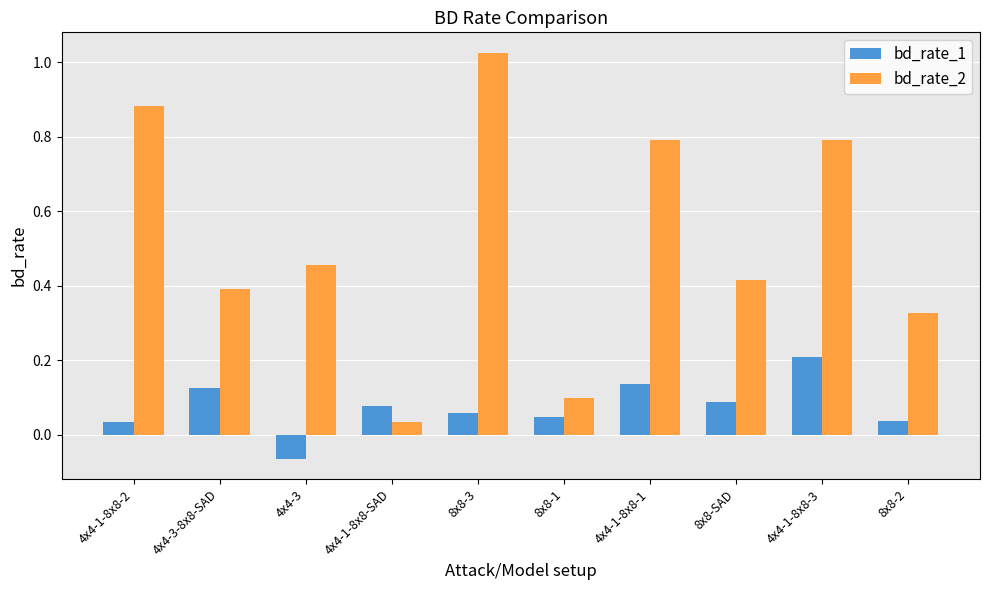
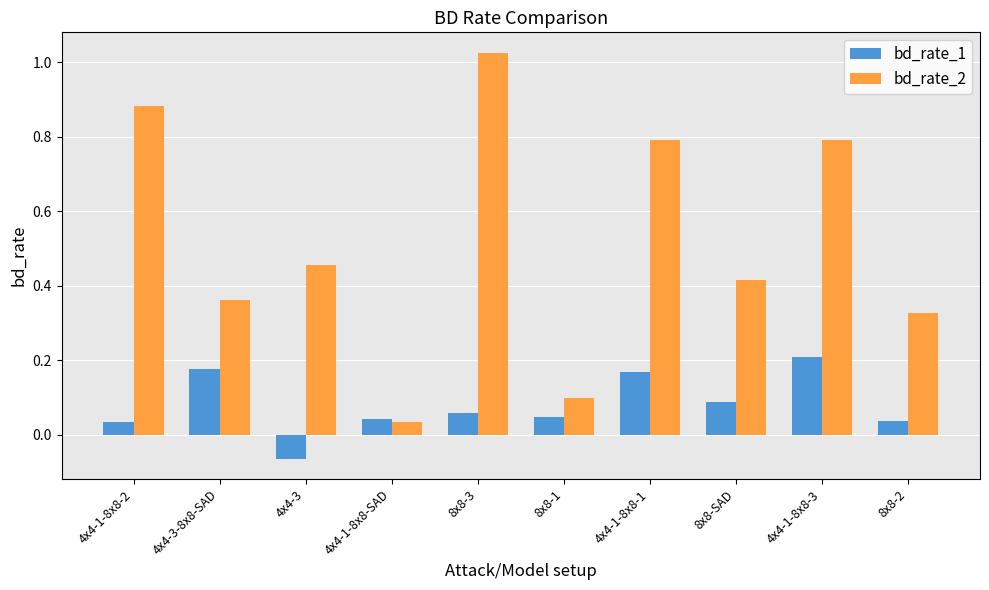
  {
    "bd_rate_1": {
      "4x4-1-8x8-2": 0.03,
-     "4x4-3-8x8-SAD": 0.13,
+     "4x4-3-8x8-SAD": 0.18,
      "4x4-3": -0.06,
-     "4x4-1-8x8-SAD": 0.08,
+     "4x4-1-8x8-SAD": 0.04,
      "8x8-3": 0.06,
      "8x8-1": 0.05,
-     "4x4-1-8x8-1": 0.13,
+     "4x4-1-8x8-1": 0.17,
      "8x8-SAD": 0.09,
      "4x4-1-8x8-3": 0.21,
      "8x8-2": 0.04
    },
    "bd_rate_2": {
      "4x4-1-8x8-2": 0.88,
-     "4x4-3-8x8-SAD": 0.39,
+     "4x4-3-8x8-SAD": 0.36,
      "4x4-3": 0.46,
      "4x4-1-8x8-SAD": 0.03,
      "8x8-3": 1.03,
      "8x8-1": 0.10,
      "4x4-1-8x8-1": 0.79,
      "8x8-SAD": 0.42,
      "4x4-1-8x8-3": 0.79,
      "8x8-2": 0.33
    }
  }
